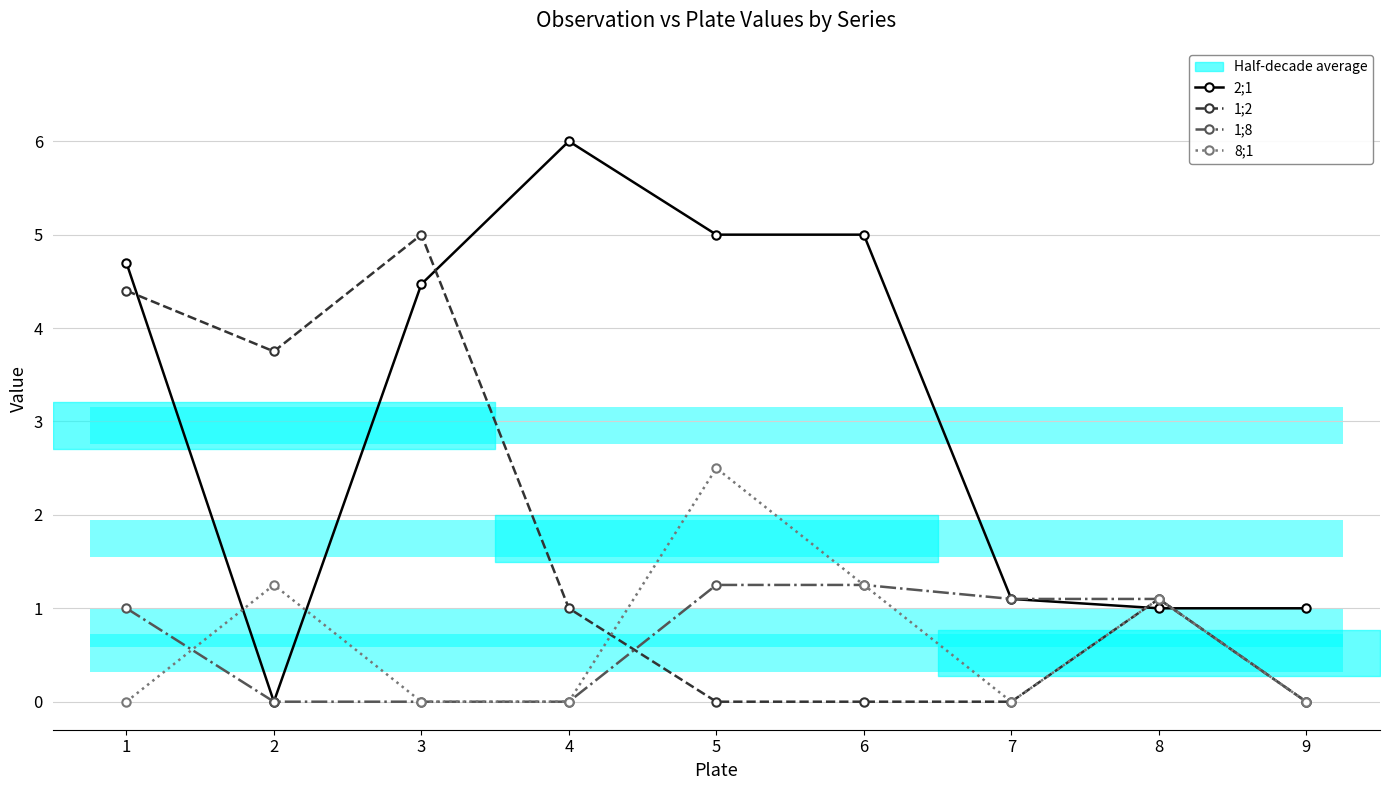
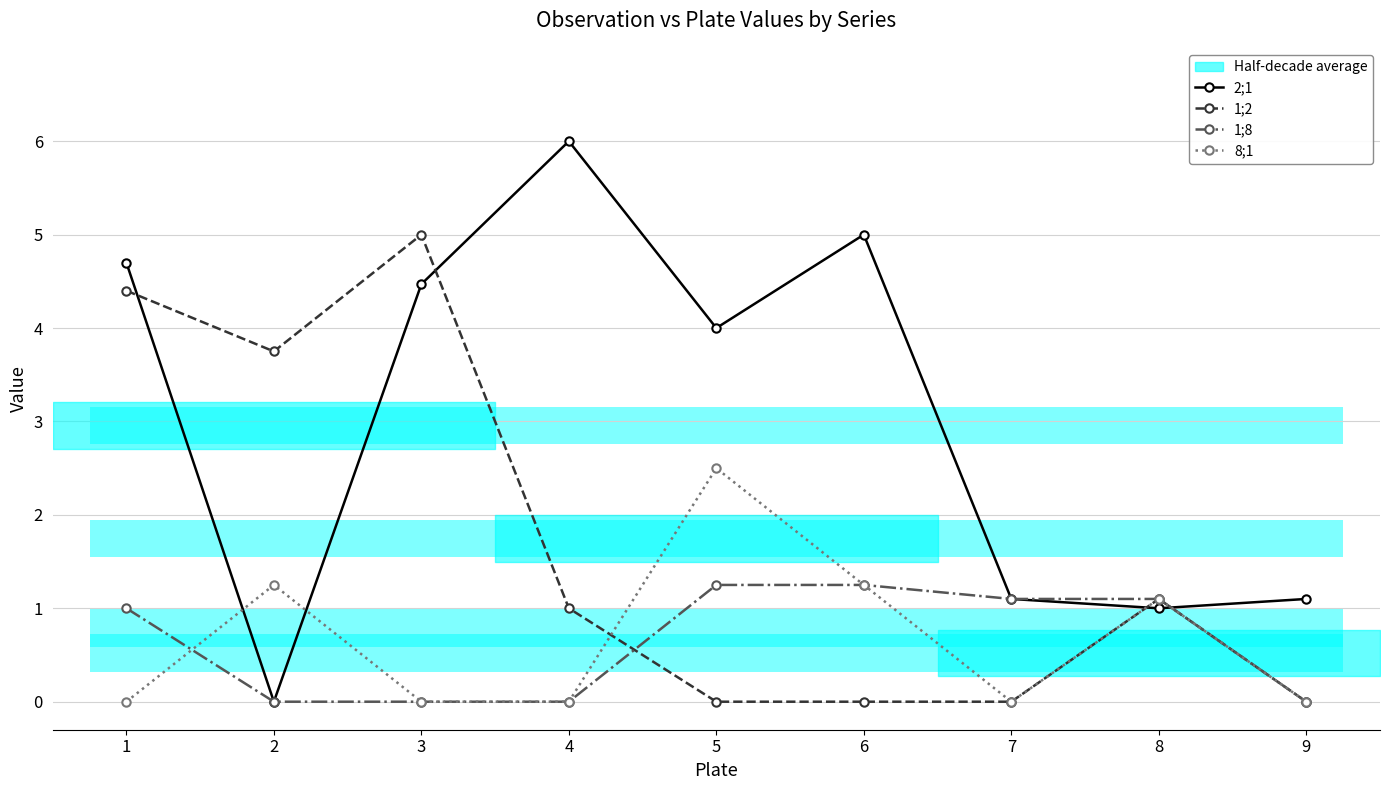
  {
    "2;1": {
      "1": 4.7,
      "3": 4.5,
      "4": 6.0,
-     "5": 5,
+     "5": 4,
      "6": 5.0,
      "8": 1.0,
-     "9": 1.0
+     "9": 1.1
    }
  }
